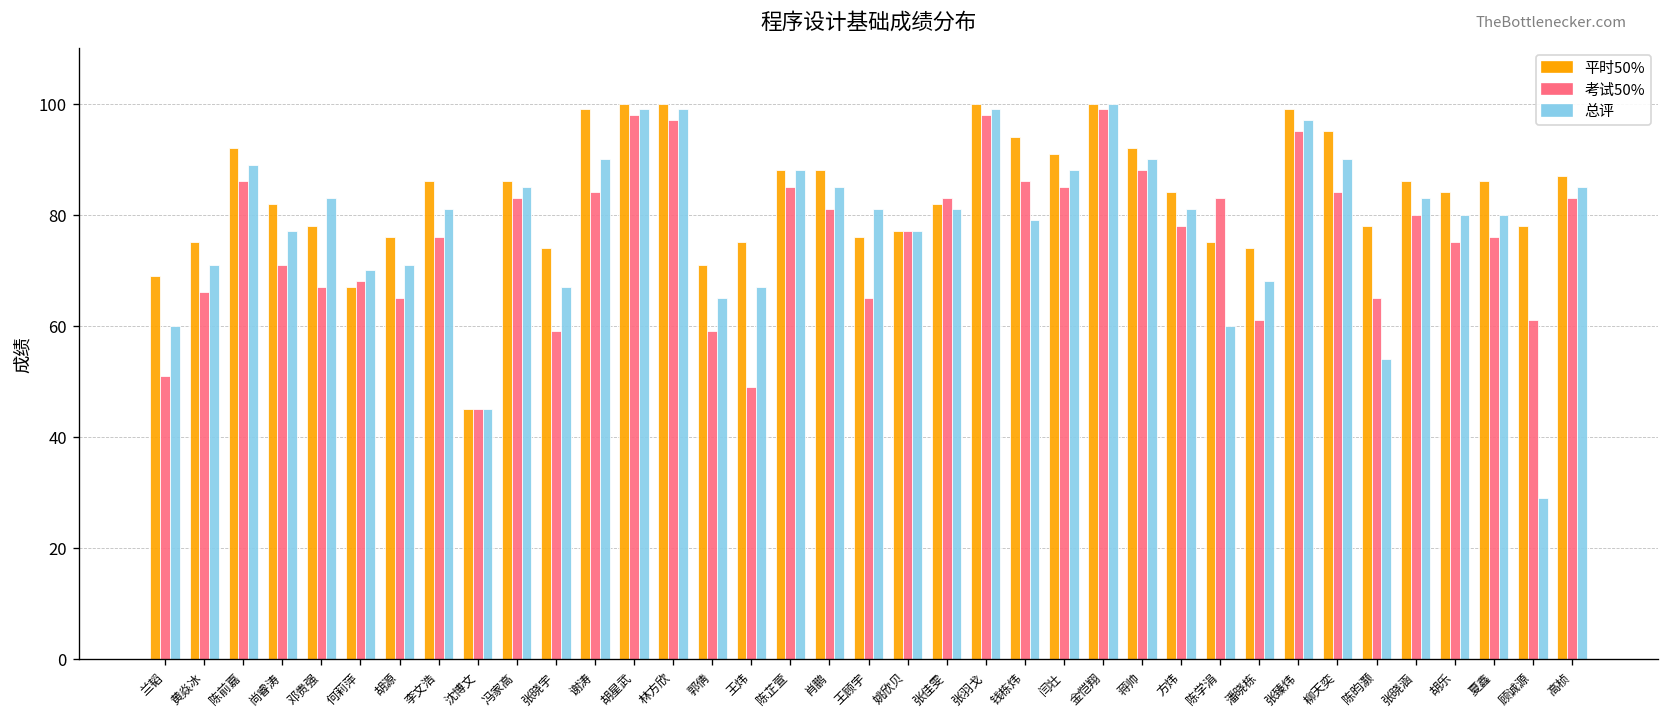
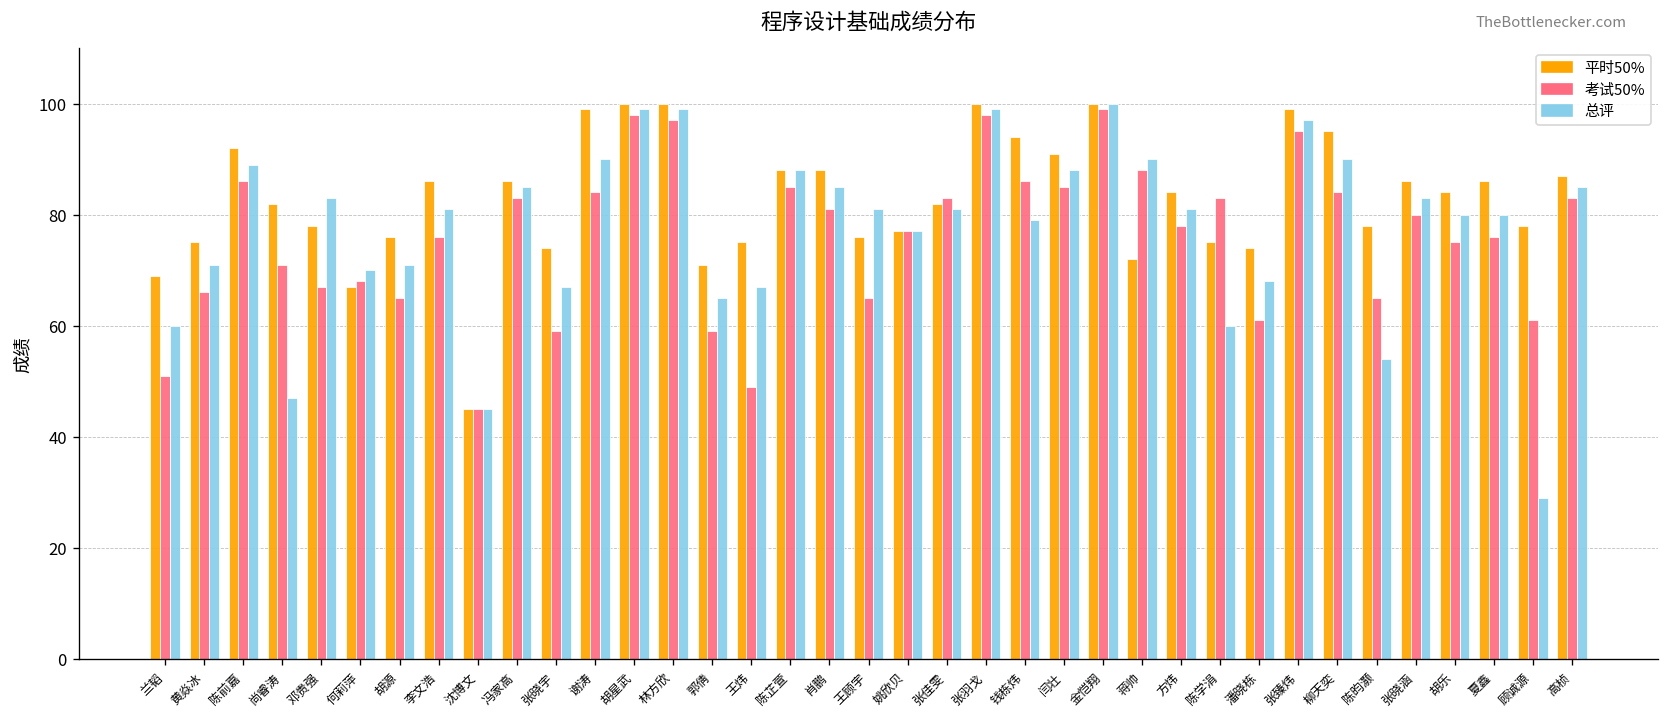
  {
    "平时50%": {
      "兰韬": 69,
      "黄焱冰": 75,
      "陈前嘉": 92,
      "尚睿涛": 82,
      "邓贵强": 78,
      "何莉萍": 67,
      "胡源": 76,
      "李文浩": 86,
      "沈博文": 45,
      "冯家高": 86,
      "张晓宇": 74,
      "谢涛": 99,
      "胡星武": 100,
      "林方欣": 100,
      "郭倩": 71,
      "王炜": 75,
      "陈芷萱": 88,
      "肖鹏": 88,
      "王顾宇": 76,
      "姚欣贝": 77,
      "张佳雯": 82,
      "张羽戈": 100,
      "钱栋炜": 94,
      "闫壮": 91,
      "金恺翔": 100,
-     "蒋帅": 92,
+     "蒋帅": 72,
      "方炜": 84,
      "陈学涓": 75,
      "潘晓栋": 74,
      "张臻炜": 99,
      "柳天奕": 95,
      "陈昀灏": 78,
      "张晓涵": 86,
      "胡乐": 84,
      "夏鑫": 86,
      "顾诚源": 78,
      "高桢": 87
    },
    "考试50%": {
      "兰韬": 51,
      "黄焱冰": 66,
      "陈前嘉": 86,
      "尚睿涛": 71,
      "邓贵强": 67,
      "何莉萍": 68,
      "胡源": 65,
      "李文浩": 76,
      "沈博文": 45,
      "冯家高": 83,
      "张晓宇": 59,
      "谢涛": 84,
      "胡星武": 98,
      "林方欣": 97,
      "郭倩": 59,
      "王炜": 49,
      "陈芷萱": 85,
      "肖鹏": 81,
      "王顾宇": 65,
      "姚欣贝": 77,
      "张佳雯": 83,
      "张羽戈": 98,
      "钱栋炜": 86,
      "闫壮": 85,
      "金恺翔": 99,
      "蒋帅": 88,
      "方炜": 78,
      "陈学涓": 83,
      "潘晓栋": 61,
      "张臻炜": 95,
      "柳天奕": 84,
      "陈昀灏": 65,
      "张晓涵": 80,
      "胡乐": 75,
      "夏鑫": 76,
      "顾诚源": 61,
      "高桢": 83
    },
    "总评": {
      "兰韬": 60,
      "黄焱冰": 71,
      "陈前嘉": 89,
-     "尚睿涛": 77,
+     "尚睿涛": 47,
      "邓贵强": 83,
      "何莉萍": 70,
      "胡源": 71,
      "李文浩": 81,
      "沈博文": 45,
      "冯家高": 85,
      "张晓宇": 67,
      "谢涛": 90,
      "胡星武": 99,
      "林方欣": 99,
      "郭倩": 65,
      "王炜": 67,
      "陈芷萱": 88,
      "肖鹏": 85,
      "王顾宇": 81,
      "姚欣贝": 77,
      "张佳雯": 81,
      "张羽戈": 99,
      "钱栋炜": 79,
      "闫壮": 88,
      "金恺翔": 100,
      "蒋帅": 90,
      "方炜": 81,
      "陈学涓": 60,
      "潘晓栋": 68,
      "张臻炜": 97,
      "柳天奕": 90,
      "陈昀灏": 54,
      "张晓涵": 83,
      "胡乐": 80,
      "夏鑫": 80,
      "顾诚源": 29,
      "高桢": 85
    }
  }
